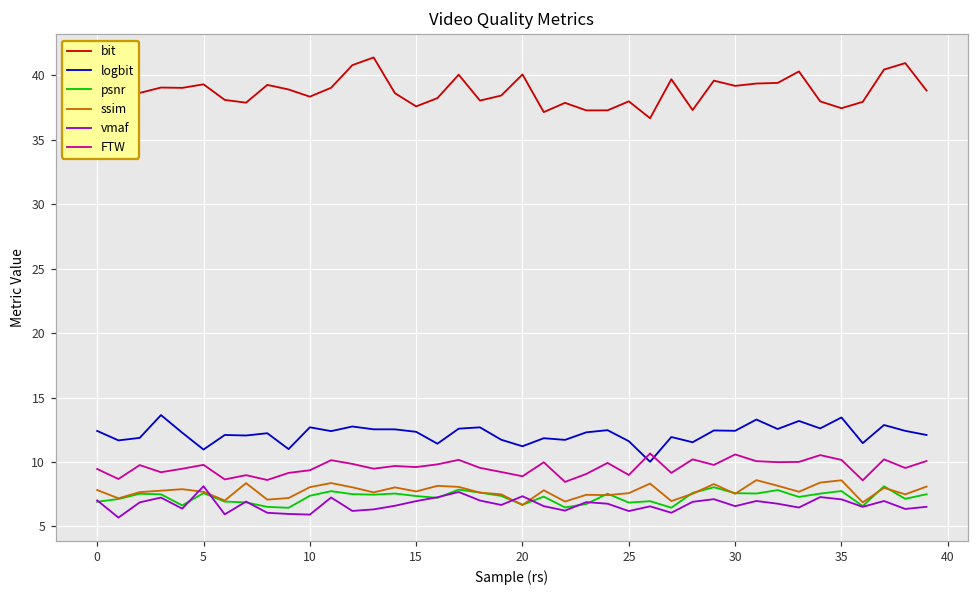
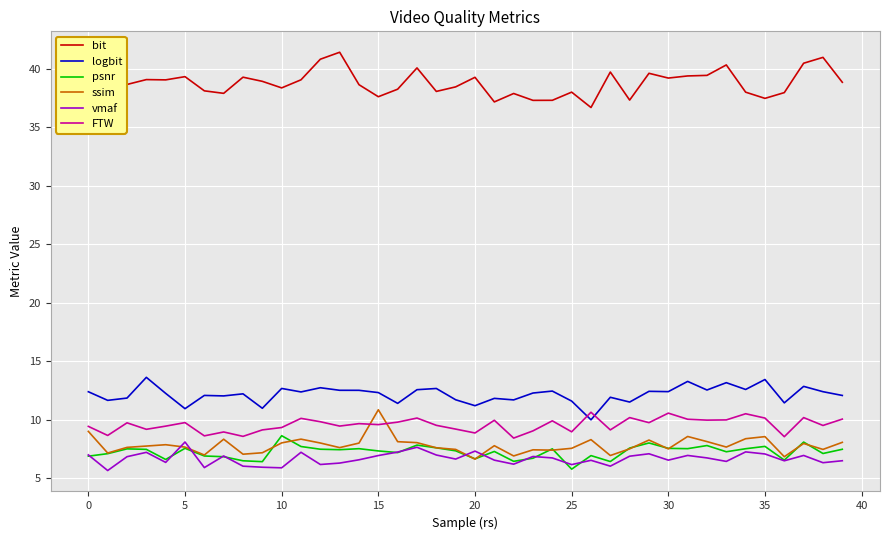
  {
    "bit": {
      "5": 39.3,
      "10": 38.4,
      "15": 37.6,
-     "20": 40.1,
+     "20": 39.3,
      "25": 38.0,
      "30": 39.2,
      "35": 37.5
    },
    "logbit": {
      "0": 12.4,
      "5": 11.0,
      "10": 12.7,
      "15": 12.3,
      "20": 11.2,
      "25": 11.6,
      "30": 12.4,
      "35": 13.5
    },
    "psnr": {
-     "10": 7.4,
+     "10": 8.7,
      "15": 7.4,
-     "25": 6.8,
+     "25": 5.8,
      "35": 7.7
    },
    "ssim": {
-     "0": 7.8,
+     "0": 9.0,
      "10": 8.0,
-     "15": 7.7,
+     "15": 10.9,
      "25": 7.6,
      "35": 8.6
    },
    "vmaf": {
      "5": 8.1,
      "10": 5.9,
      "15": 7.0,
      "20": 7.3,
      "25": 6.2,
      "30": 6.6,
      "35": 7.1
    },
    "FTW": {
      "0": 9.4,
      "5": 9.8,
      "10": 9.4,
      "15": 9.6,
      "20": 8.9,
      "25": 9.0,
      "30": 10.6,
      "35": 10.2
    }
  }
